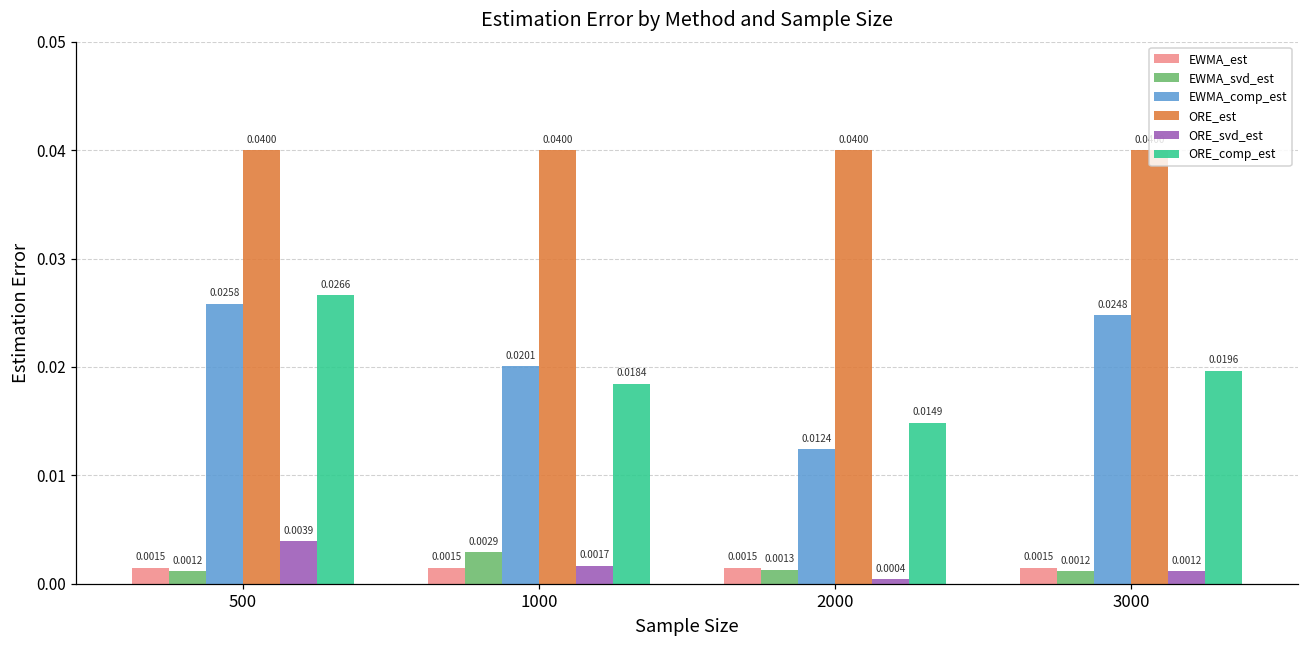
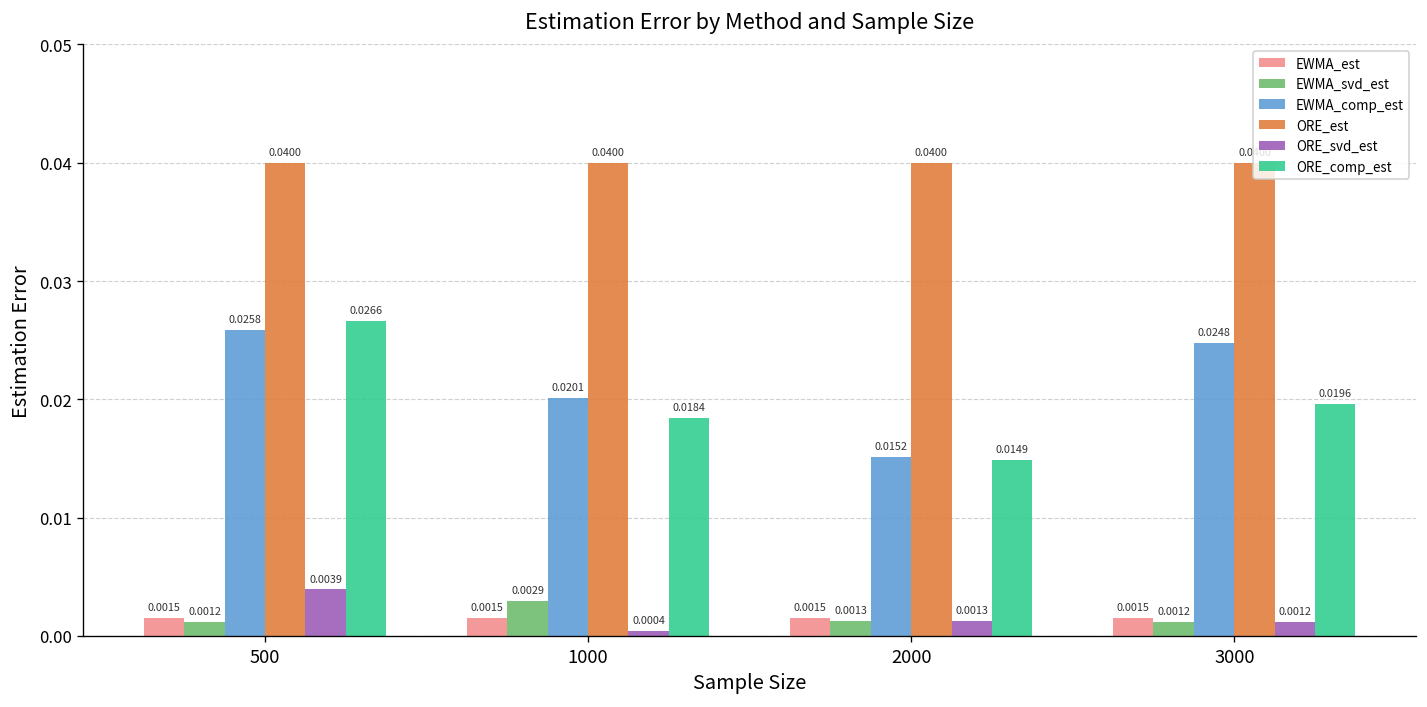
  {
    "EWMA_est": {
      "500": 0.0015,
      "1000": 0.0015,
      "2000": 0.0015,
      "3000": 0.0015
    },
    "EWMA_svd_est": {
      "500": 0.0012,
      "1000": 0.0029,
      "2000": 0.0013,
      "3000": 0.0012
    },
    "EWMA_comp_est": {
      "500": 0.0258,
      "1000": 0.0201,
-     "2000": 0.0124,
+     "2000": 0.0152,
      "3000": 0.0248
    },
    "ORE_est": {
      "500": 0.0400,
      "1000": 0.0400,
      "2000": 0.0400
    },
    "ORE_svd_est": {
      "500": 0.0039,
-     "1000": 0.0017,
-     "2000": 0.0004,
+     "1000": 0.0004,
+     "2000": 0.0013,
      "3000": 0.0012
    },
    "ORE_comp_est": {
      "500": 0.0266,
      "1000": 0.0184,
      "2000": 0.0149,
      "3000": 0.0196
    }
  }
